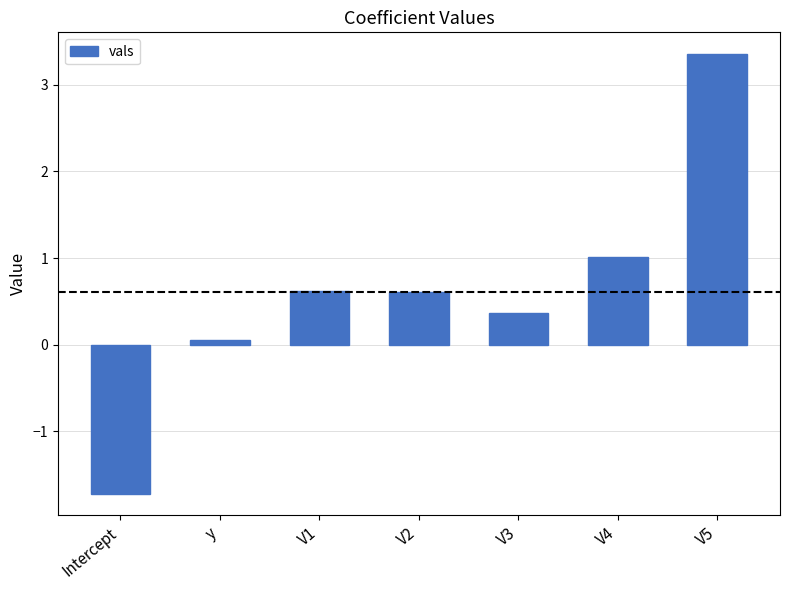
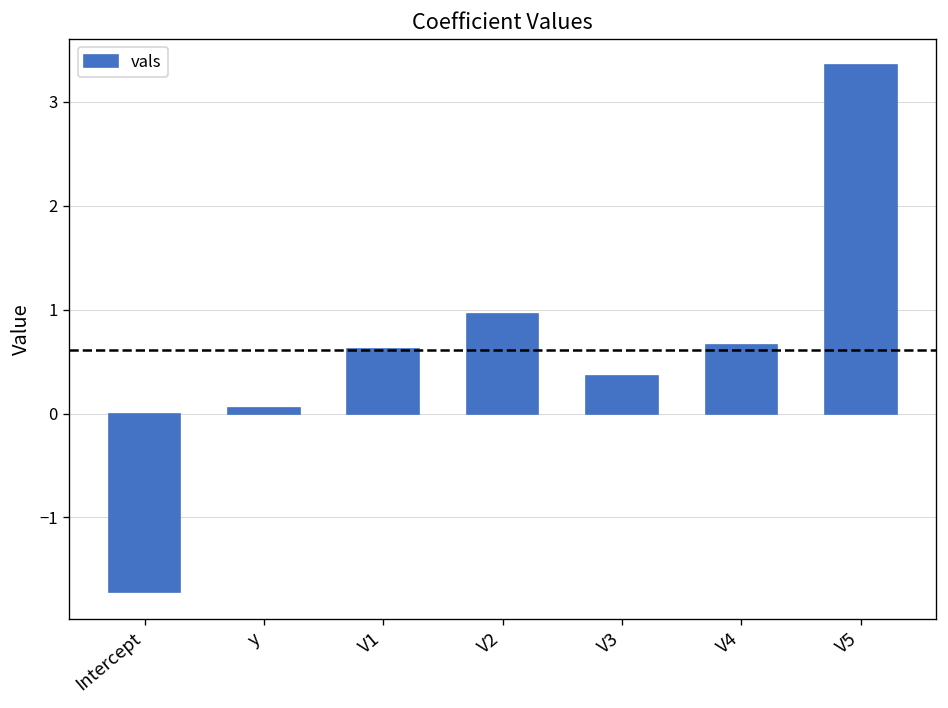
  {
    "Intercept": -1.7,
    "y": 0.1,
    "V1": 0.6,
-   "V2": 0.6,
+   "V2": 1.0,
    "V3": 0.4,
-   "V4": 1.0,
+   "V4": 0.7,
    "V5": 3.4
  }
